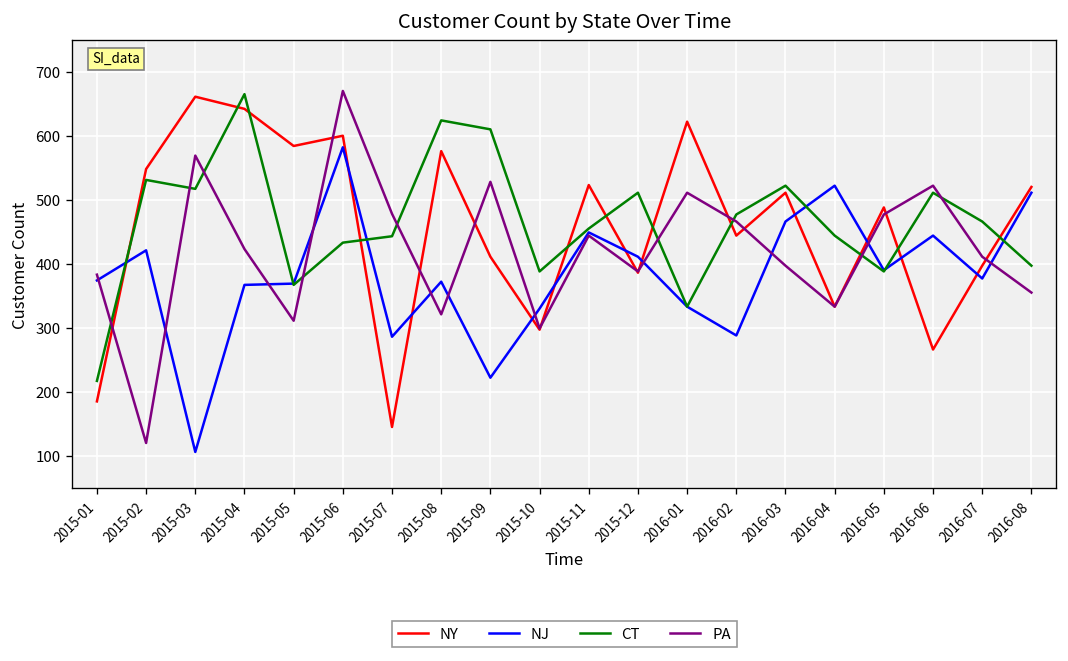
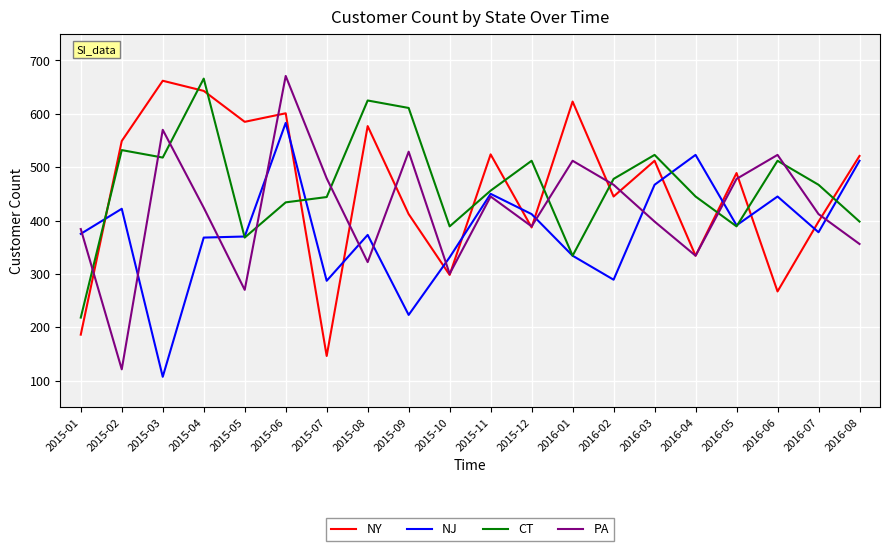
  {
    "NY": {
      "2015-01": 190,
      "2015-02": 550,
      "2015-03": 660,
      "2015-04": 640,
      "2015-05": 590,
      "2015-06": 600,
      "2015-07": 150,
      "2015-08": 580,
      "2015-09": 410,
      "2015-11": 520,
      "2016-01": 620,
      "2016-02": 450,
      "2016-03": 510,
      "2016-05": 490,
      "2016-06": 270,
      "2016-07": 400,
      "2016-08": 520
    },
    "NJ": {
      "2015-01": 380,
      "2015-02": 420,
      "2015-03": 110,
      "2015-04": 370,
      "2015-06": 580,
      "2015-07": 290,
      "2015-08": 370,
      "2015-09": 220,
      "2015-10": 330,
      "2015-11": 450,
      "2015-12": 410,
      "2016-02": 290,
      "2016-03": 470,
      "2016-04": 520,
      "2016-06": 450,
      "2016-07": 380,
      "2016-08": 510
    },
    "CT": {
      "2015-01": 220,
      "2015-02": 530,
      "2015-03": 520,
      "2015-04": 670,
      "2015-06": 430,
      "2015-07": 440,
      "2015-08": 630,
      "2015-09": 610,
      "2015-10": 390,
      "2015-11": 460,
      "2015-12": 510,
      "2016-02": 480,
      "2016-03": 520,
      "2016-04": 450,
      "2016-06": 510,
      "2016-07": 470,
      "2016-08": 400
    },
    "PA": {
      "2015-01": 380,
      "2015-02": 120,
      "2015-03": 570,
      "2015-04": 420,
-     "2015-05": 310,
+     "2015-05": 270,
      "2015-06": 670,
      "2015-07": 480,
      "2015-08": 320,
      "2015-09": 530,
      "2015-11": 450,
      "2016-01": 510,
      "2016-02": 470,
      "2016-03": 400,
      "2016-05": 480,
      "2016-06": 520,
      "2016-07": 410,
      "2016-08": 360
    }
  }
